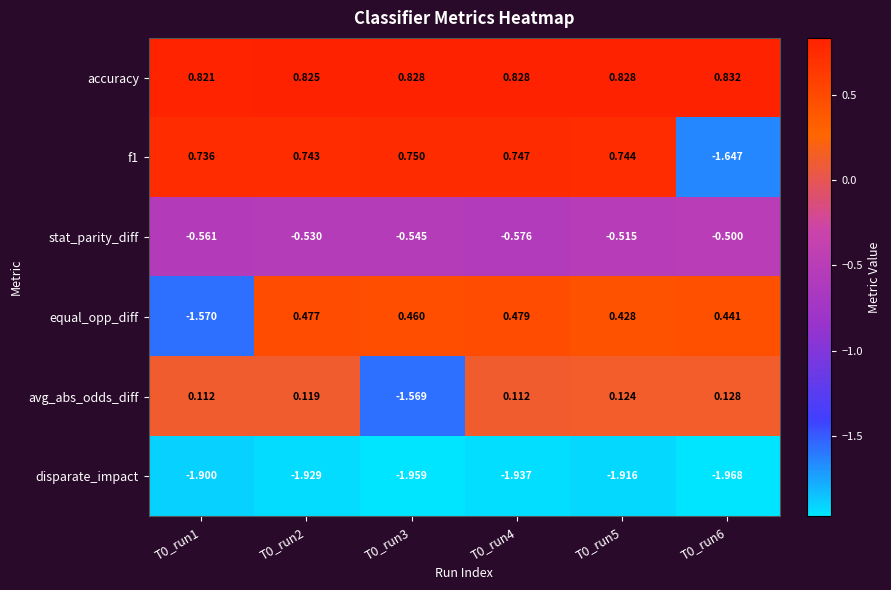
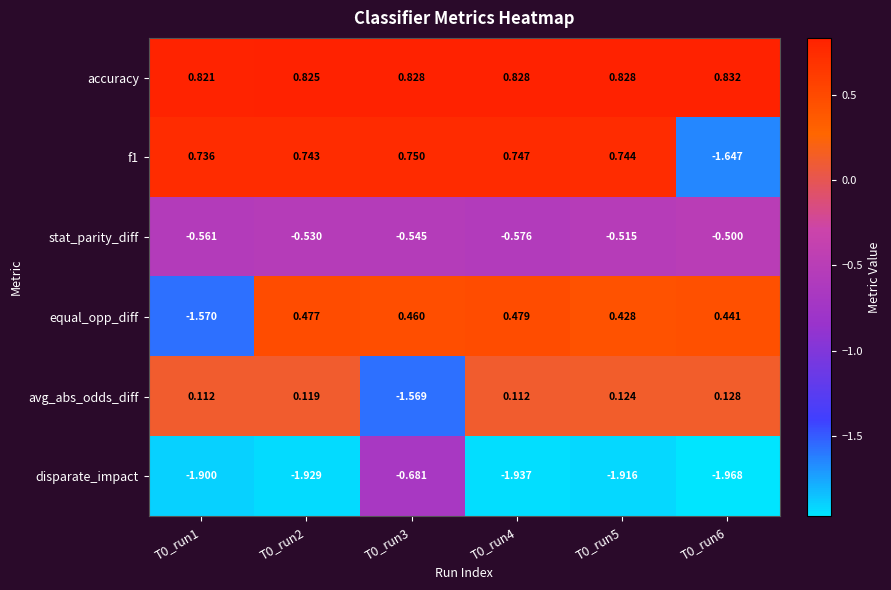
  {
    "accuracy": {
      "T0_run1": 0.821,
      "T0_run2": 0.825,
      "T0_run3": 0.828,
      "T0_run4": 0.828,
      "T0_run5": 0.828,
      "T0_run6": 0.832
    },
    "f1": {
      "T0_run1": 0.736,
      "T0_run2": 0.743,
      "T0_run3": 0.750,
      "T0_run4": 0.747,
      "T0_run5": 0.744,
      "T0_run6": -1.647
    },
    "stat_parity_diff": {
      "T0_run1": -0.561,
      "T0_run2": -0.530,
      "T0_run3": -0.545,
      "T0_run4": -0.576,
      "T0_run5": -0.515,
      "T0_run6": -0.500
    },
    "equal_opp_diff": {
      "T0_run1": -1.570,
      "T0_run2": 0.477,
      "T0_run3": 0.460,
      "T0_run4": 0.479,
      "T0_run5": 0.428,
      "T0_run6": 0.441
    },
    "avg_abs_odds_diff": {
      "T0_run1": 0.112,
      "T0_run2": 0.119,
      "T0_run3": -1.569,
      "T0_run4": 0.112,
      "T0_run5": 0.124,
      "T0_run6": 0.128
    },
    "disparate_impact": {
      "T0_run1": -1.900,
      "T0_run2": -1.929,
-     "T0_run3": -1.959,
+     "T0_run3": -0.681,
      "T0_run4": -1.937,
      "T0_run5": -1.916,
      "T0_run6": -1.968
    }
  }
